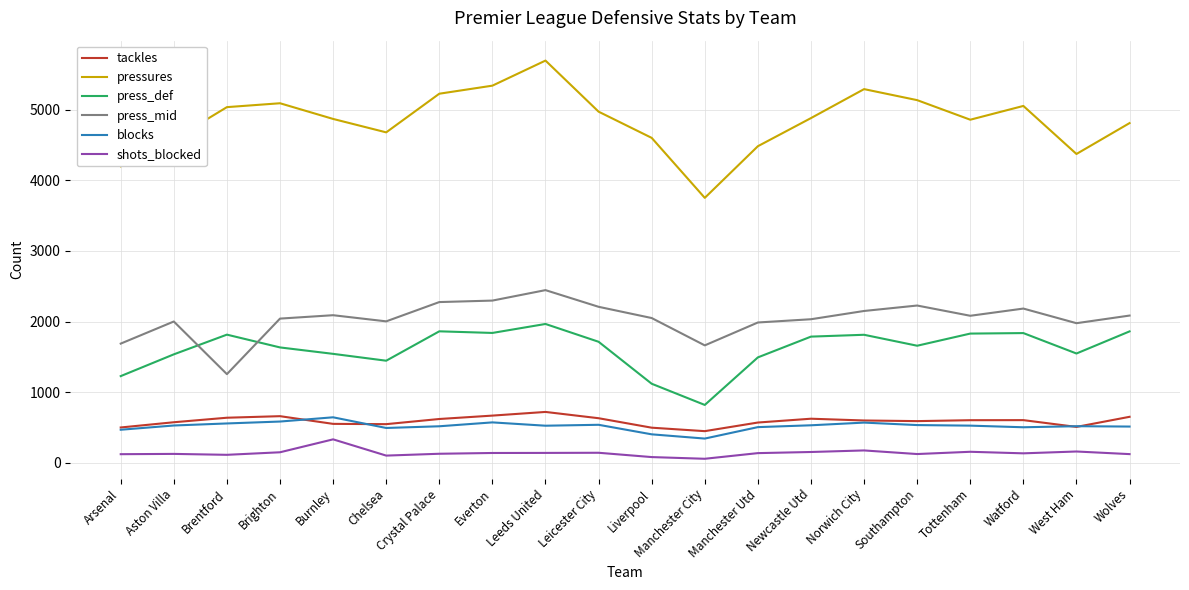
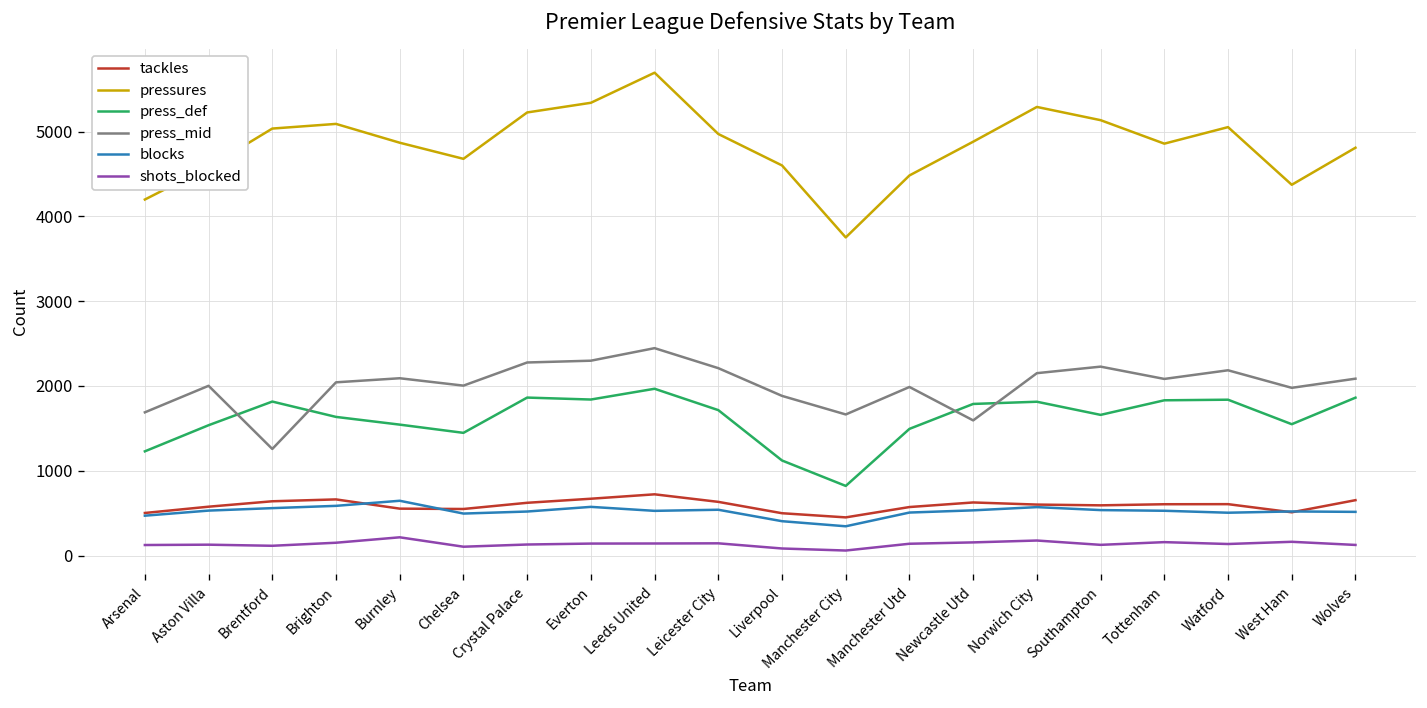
  {
    "tackles": {
      "Aston Villa": 600,
      "Brentford": 600,
      "Brighton": 700,
      "Burnley": 600,
      "Chelsea": 500,
      "Crystal Palace": 600,
      "Everton": 700,
      "Leeds United": 700,
      "Leicester City": 600,
      "Liverpool": 500,
      "Manchester City": 500,
      "Manchester Utd": 600,
      "Newcastle Utd": 600,
      "Southampton": 600,
      "Tottenham": 600,
      "Watford": 600,
      "Wolves": 700
    },
    "pressures": {
      "Arsenal": 4200,
      "Brentford": 5000,
      "Brighton": 5100,
      "Burnley": 4900,
      "Chelsea": 4700,
      "Crystal Palace": 5200,
      "Everton": 5300,
      "Leeds United": 5700,
      "Leicester City": 5000,
      "Liverpool": 4600,
      "Manchester City": 3800,
      "Manchester Utd": 4500,
      "Newcastle Utd": 4900,
      "Norwich City": 5300,
      "Southampton": 5100,
      "Tottenham": 4900,
      "Watford": 5100,
      "West Ham": 4400,
      "Wolves": 4800
    },
    "press_def": {
      "Arsenal": 1200,
      "Aston Villa": 1500,
      "Brentford": 1800,
      "Brighton": 1600,
      "Burnley": 1500,
      "Chelsea": 1400,
      "Crystal Palace": 1900,
      "Everton": 1800,
      "Leeds United": 2000,
      "Leicester City": 1700,
      "Liverpool": 1100,
      "Manchester City": 800,
      "Manchester Utd": 1500,
      "Newcastle Utd": 1800,
      "Norwich City": 1800,
      "Southampton": 1700,
      "Tottenham": 1800,
      "Watford": 1800,
      "West Ham": 1500,
      "Wolves": 1900
    },
    "press_mid": {
      "Arsenal": 1700,
      "Aston Villa": 2000,
      "Brentford": 1300,
      "Brighton": 2000,
      "Burnley": 2100,
      "Chelsea": 2000,
      "Crystal Palace": 2300,
      "Everton": 2300,
      "Leeds United": 2400,
      "Leicester City": 2200,
-     "Liverpool": 2100,
+     "Liverpool": 1900,
      "Manchester City": 1700,
      "Manchester Utd": 2000,
-     "Newcastle Utd": 2000,
+     "Newcastle Utd": 1600,
      "Norwich City": 2200,
      "Southampton": 2200,
      "Tottenham": 2100,
      "Watford": 2200,
      "West Ham": 2000,
      "Wolves": 2100
    },
    "blocks": {
      "Aston Villa": 500,
      "Brentford": 600,
      "Brighton": 600,
      "Burnley": 600,
      "Chelsea": 500,
      "Crystal Palace": 500,
      "Everton": 600,
      "Leeds United": 500,
      "Leicester City": 500,
      "Liverpool": 400,
      "Manchester City": 300,
      "Manchester Utd": 500,
      "Newcastle Utd": 500,
      "Southampton": 500,
      "Tottenham": 500,
      "Watford": 500,
      "Wolves": 500
    },
    "shots_blocked": {
      "Arsenal": 100,
      "Aston Villa": 100,
      "Brentford": 100,
      "Brighton": 200,
-     "Burnley": 300,
+     "Burnley": 200,
      "Chelsea": 100,
      "Crystal Palace": 100,
      "Everton": 100,
      "Leeds United": 100,
      "Leicester City": 100,
      "Liverpool": 100,
      "Manchester City": 100,
      "Manchester Utd": 100,
      "Newcastle Utd": 200,
      "Norwich City": 200,
      "Southampton": 100,
      "Tottenham": 200,
      "Watford": 100,
      "West Ham": 200,
      "Wolves": 100
    }
  }
